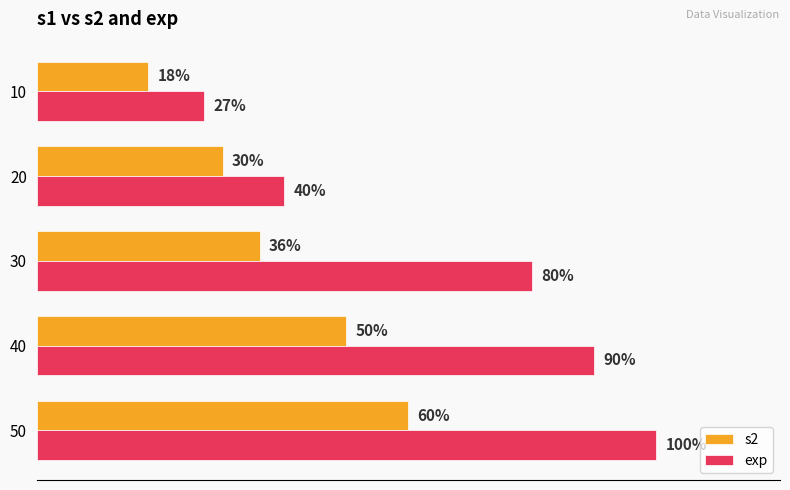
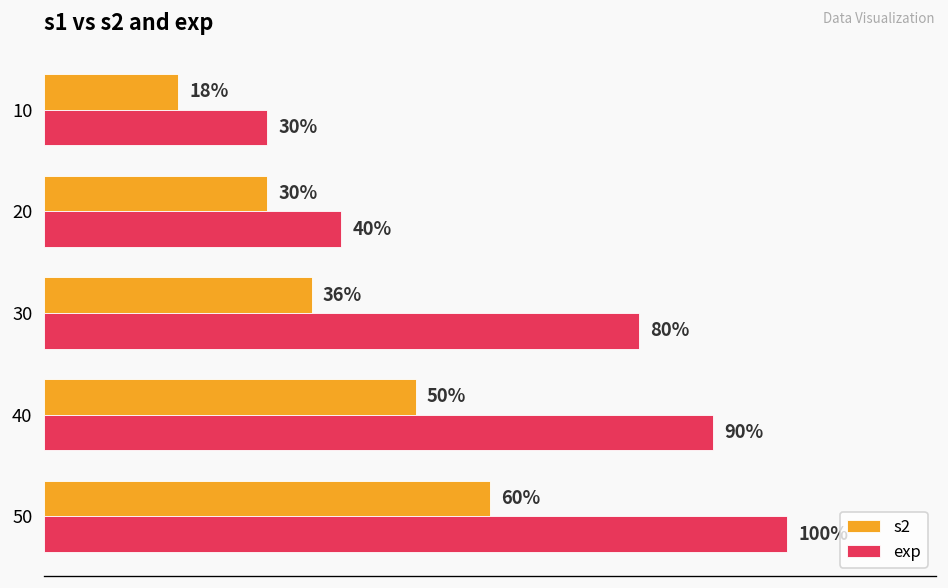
  {
    "s2": {
      "10": "18%",
      "20": "30%",
      "30": "36%",
      "40": "50%",
      "50": "60%"
    },
    "exp": {
-     "10": "27%",
+     "10": "30%",
      "20": "40%",
      "30": "80%",
      "40": "90%"
    }
  }
